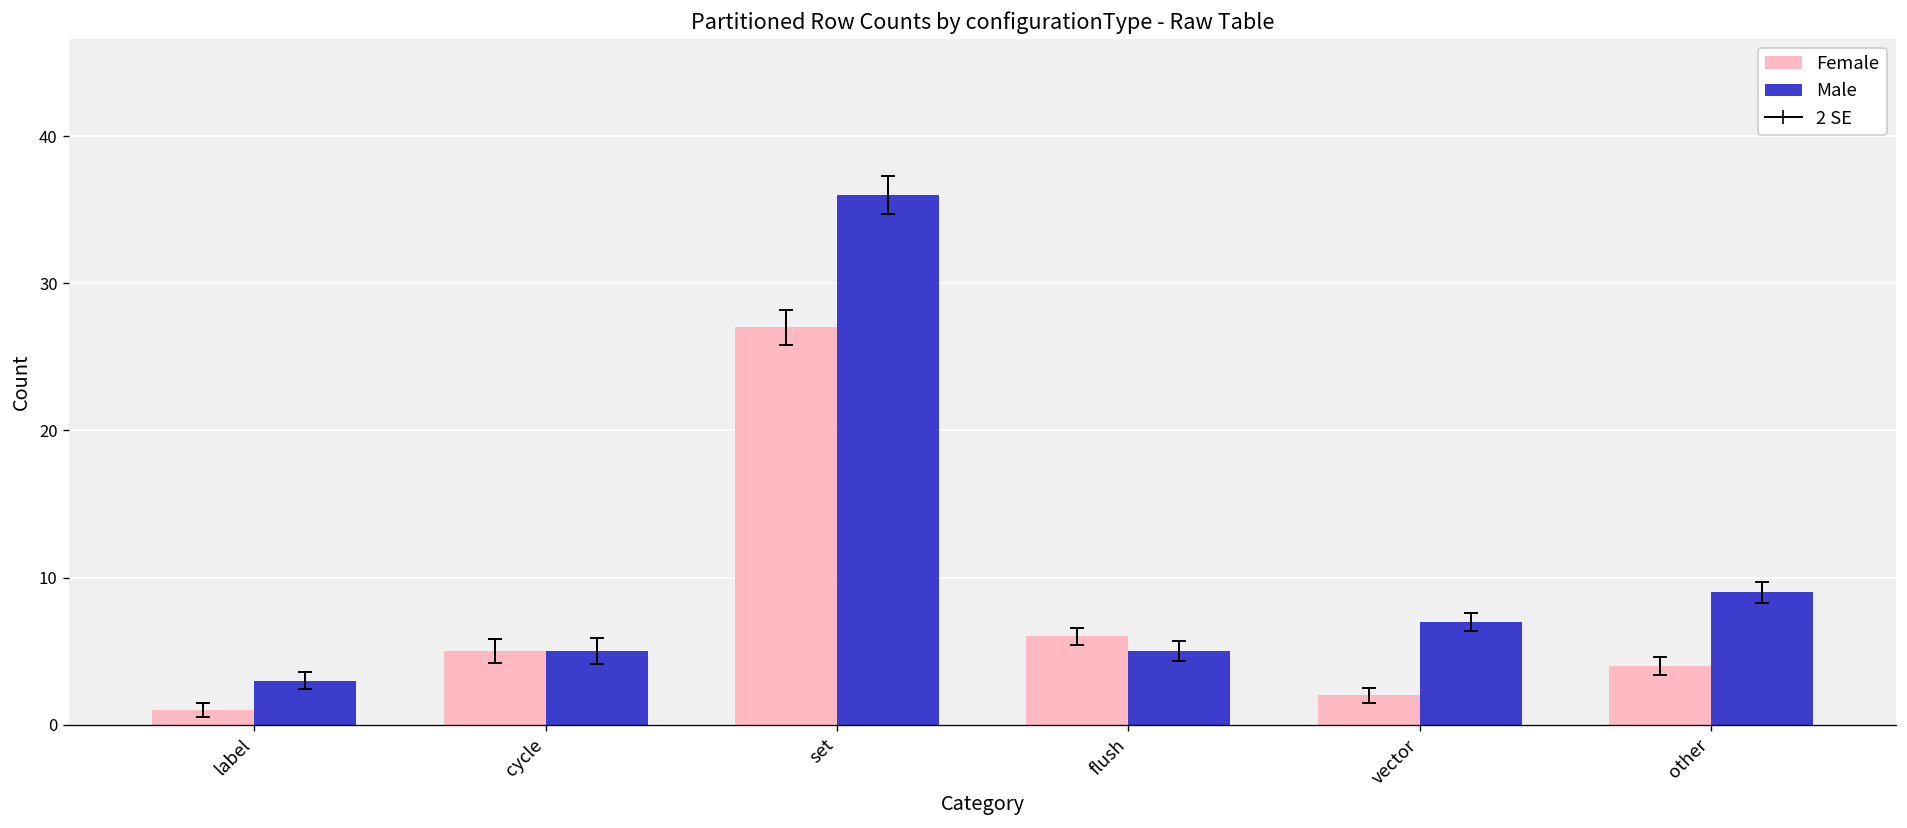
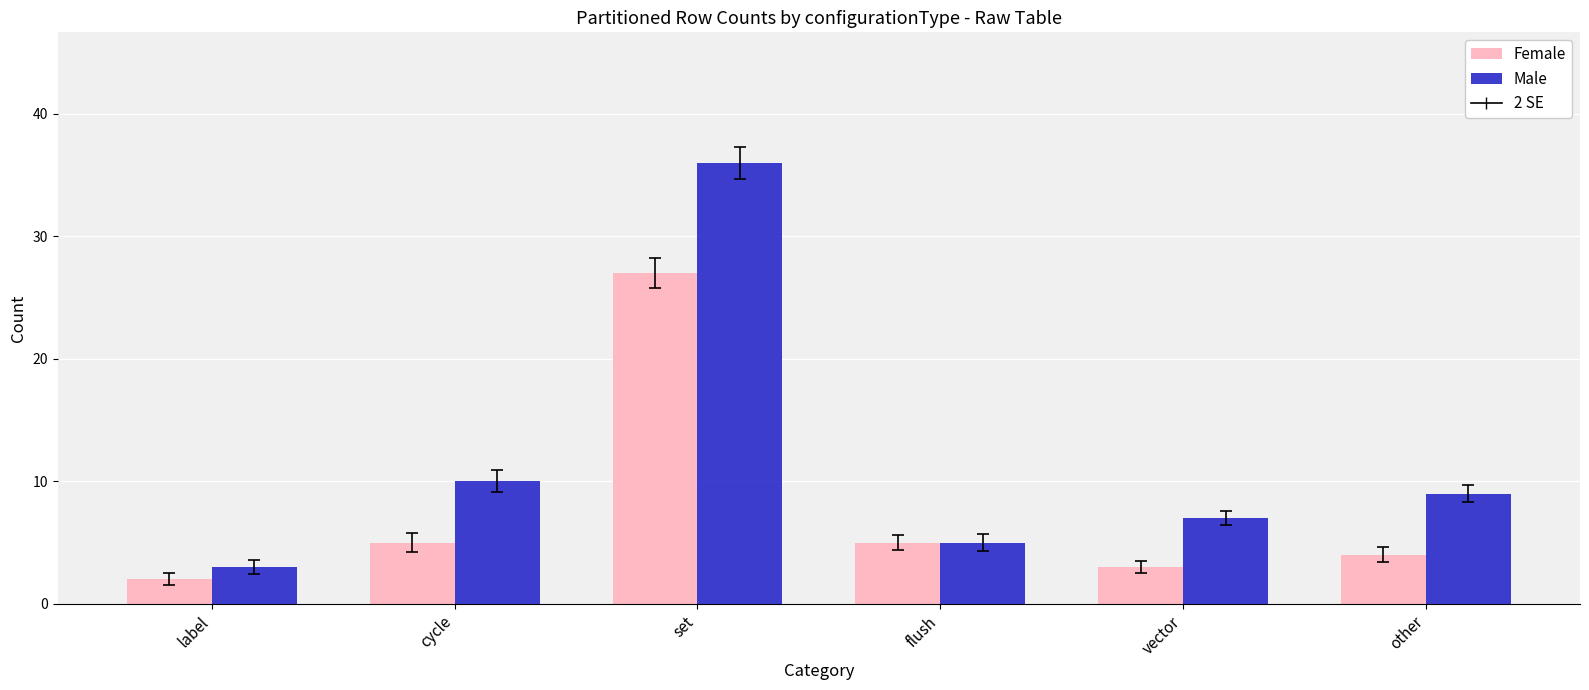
  {
    "Female": {
-     "label": 1,
+     "label": 2,
      "cycle": 5,
      "set": 27,
-     "flush": 6,
-     "vector": 2,
+     "flush": 5,
+     "vector": 3,
      "other": 4
    },
    "Male": {
      "label": 3,
-     "cycle": 5,
+     "cycle": 10,
      "set": 36,
      "flush": 5,
      "vector": 7,
      "other": 9
    }
  }
